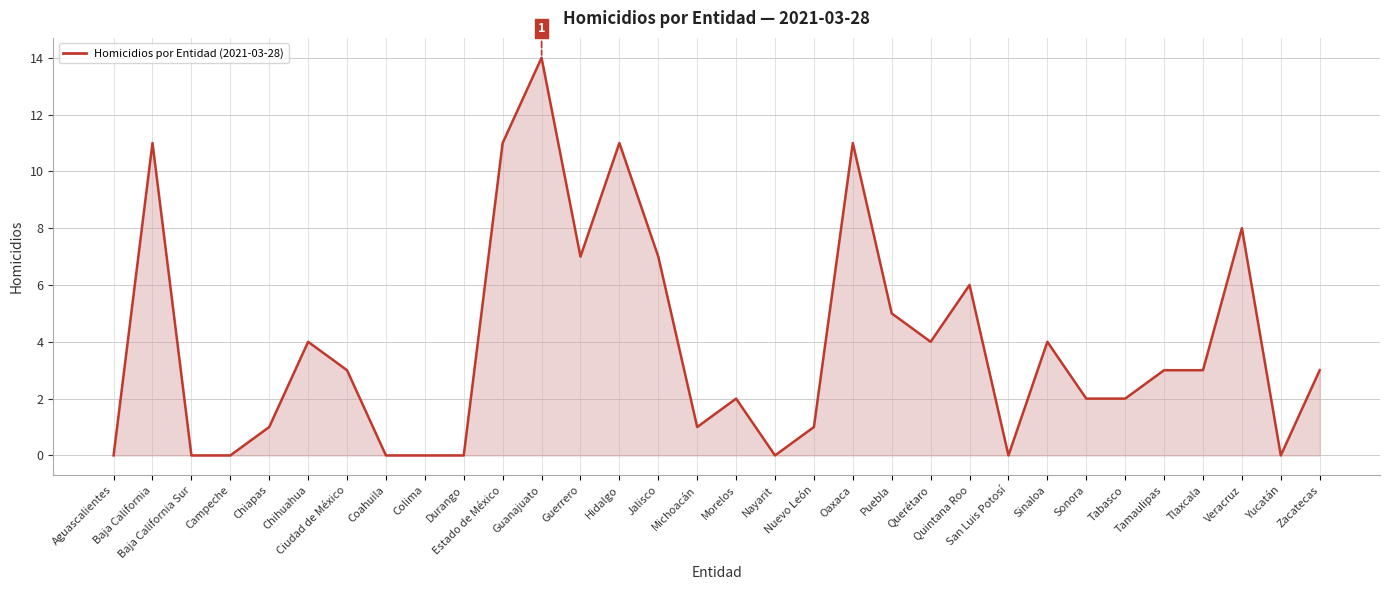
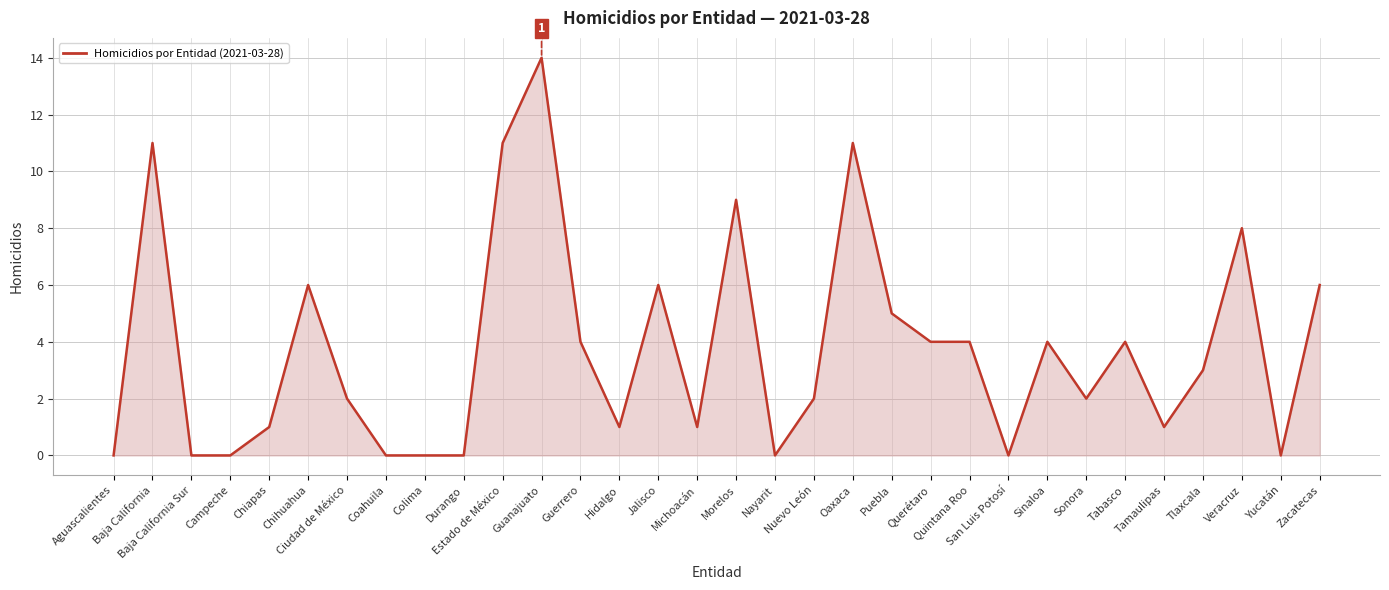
  {
    "Aguascalientes": 0,
    "Baja California": 11,
    "Baja California Sur": 0,
    "Campeche": 0,
    "Chiapas": 1,
-   "Chihuahua": 4,
-   "Ciudad de México": 3,
+   "Chihuahua": 6,
+   "Ciudad de México": 2,
    "Coahuila": 0,
    "Colima": 0,
    "Durango": 0,
    "Estado de México": 11,
-   "Guerrero": 7,
-   "Hidalgo": 11,
-   "Jalisco": 7,
+   "Guerrero": 4,
+   "Hidalgo": 1,
+   "Jalisco": 6,
    "Michoacán": 1,
-   "Morelos": 2,
+   "Morelos": 9,
    "Nayarit": 0,
-   "Nuevo León": 1,
+   "Nuevo León": 2,
    "Oaxaca": 11,
    "Puebla": 5,
    "Querétaro": 4,
-   "Quintana Roo": 6,
+   "Quintana Roo": 4,
    "San Luis Potosí": 0,
    "Sinaloa": 4,
    "Sonora": 2,
-   "Tabasco": 2,
-   "Tamaulipas": 3,
+   "Tabasco": 4,
+   "Tamaulipas": 1,
    "Tlaxcala": 3,
    "Veracruz": 8,
    "Yucatán": 0,
-   "Zacatecas": 3
+   "Zacatecas": 6
  }
